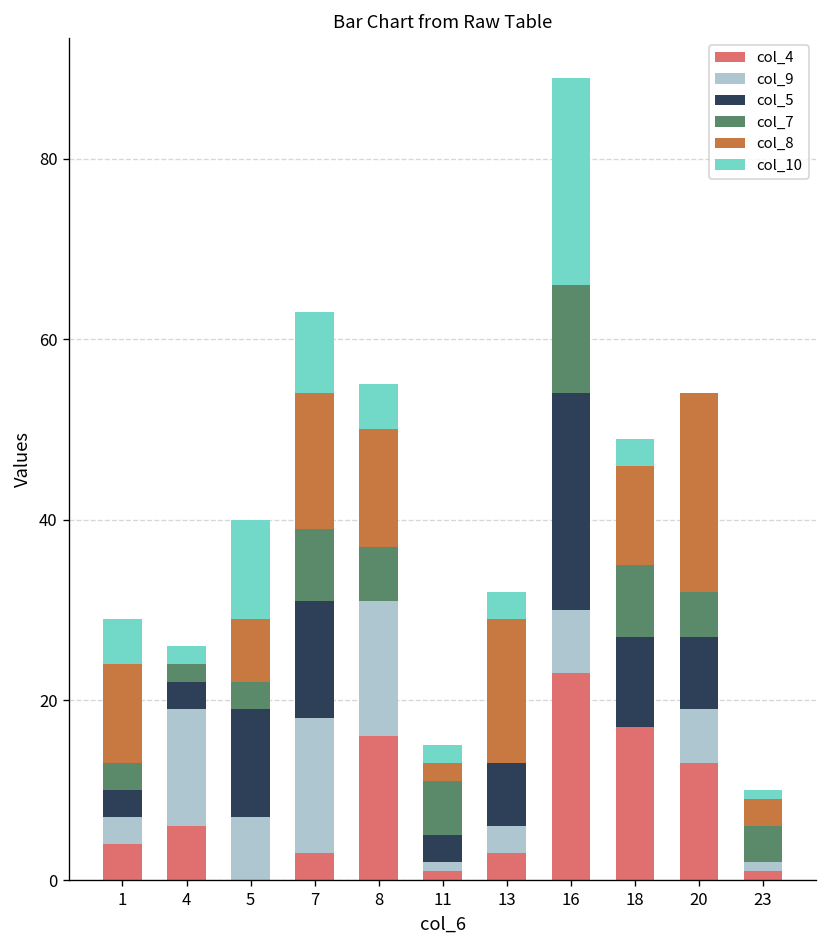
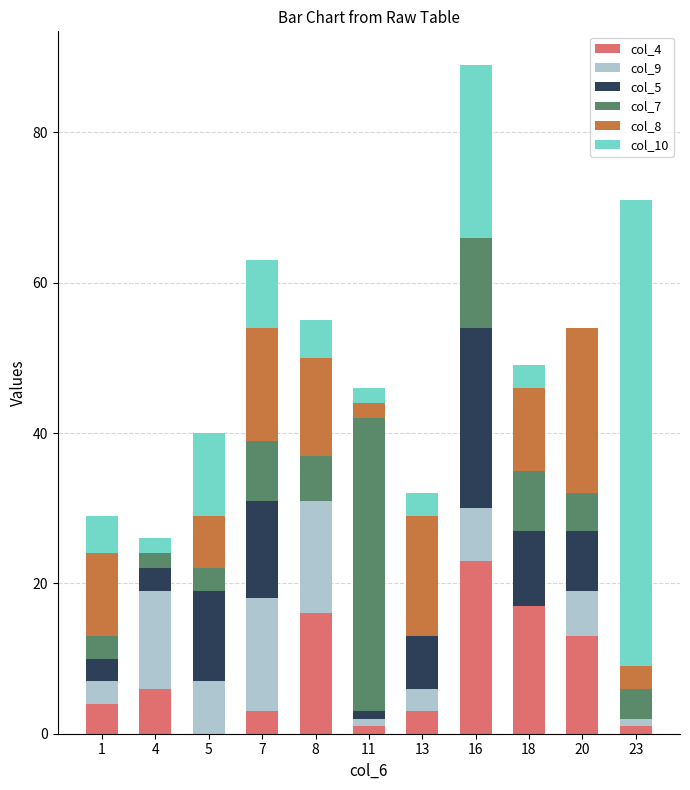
  {
    "col_9": {
      "1": 3,
      "4": 13,
      "5": 7,
      "7": 15,
      "8": 15,
      "11": 1,
      "13": 3,
      "16": 7,
      "18": 0,
      "20": 6,
      "23": 1
    },
    "col_5": {
      "1": 3,
      "4": 3,
      "5": 12,
      "7": 13,
      "8": 0,
-     "11": 3,
+     "11": 1,
      "13": 7,
      "16": 24,
      "18": 10,
      "20": 8,
      "23": 0
    },
    "col_7": {
      "1": 3,
      "4": 2,
      "5": 3,
      "7": 8,
      "8": 6,
-     "11": 6,
+     "11": 39,
      "13": 0,
      "16": 12,
      "18": 8,
      "20": 5,
      "23": 4
    },
    "col_10": {
      "1": 5,
      "4": 2,
      "5": 11,
      "7": 9,
      "8": 5,
      "11": 2,
      "13": 3,
      "16": 23,
      "18": 3,
      "20": 0,
-     "23": 1
+     "23": 62
    }
  }
